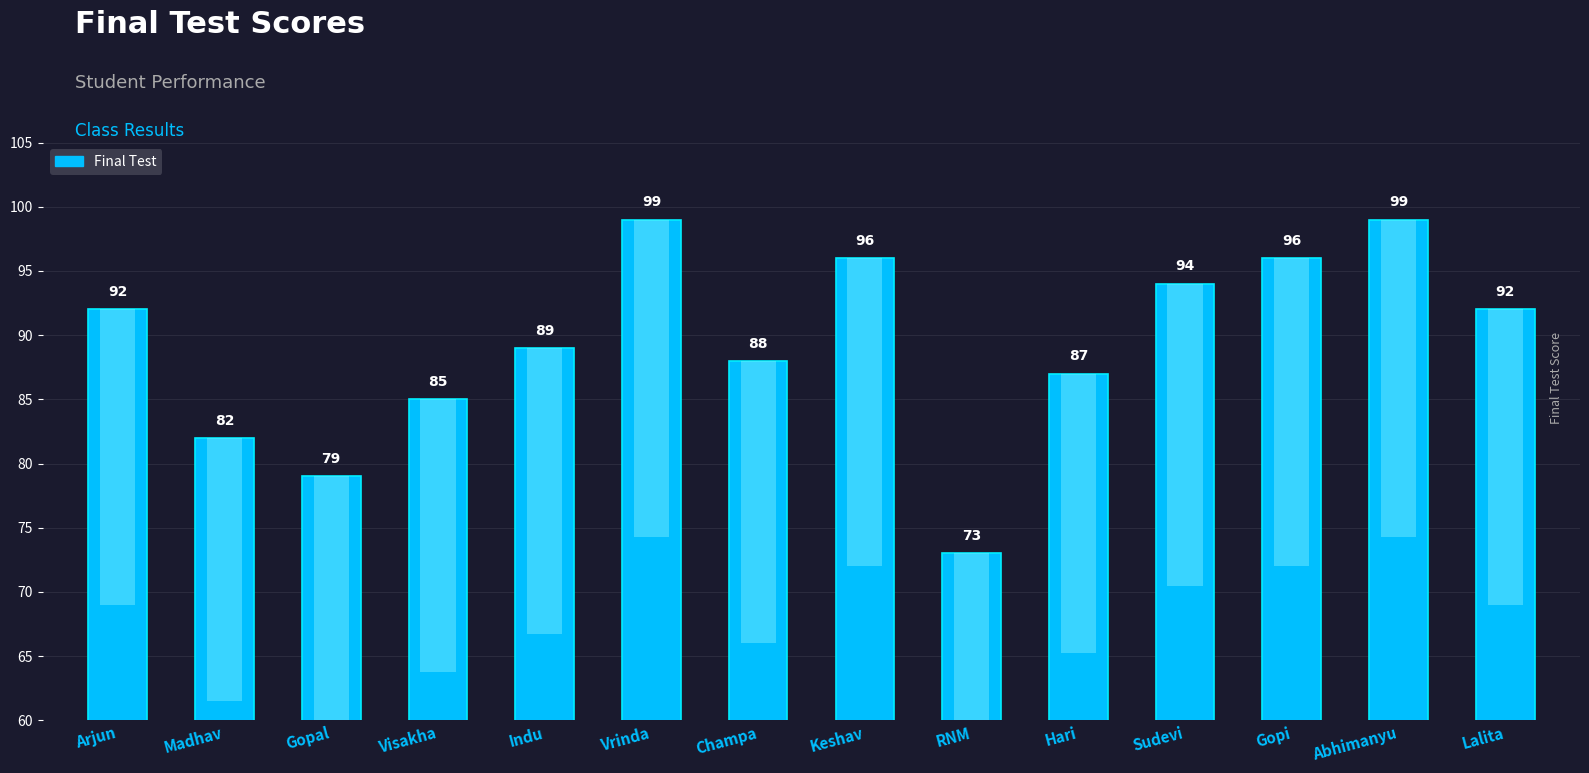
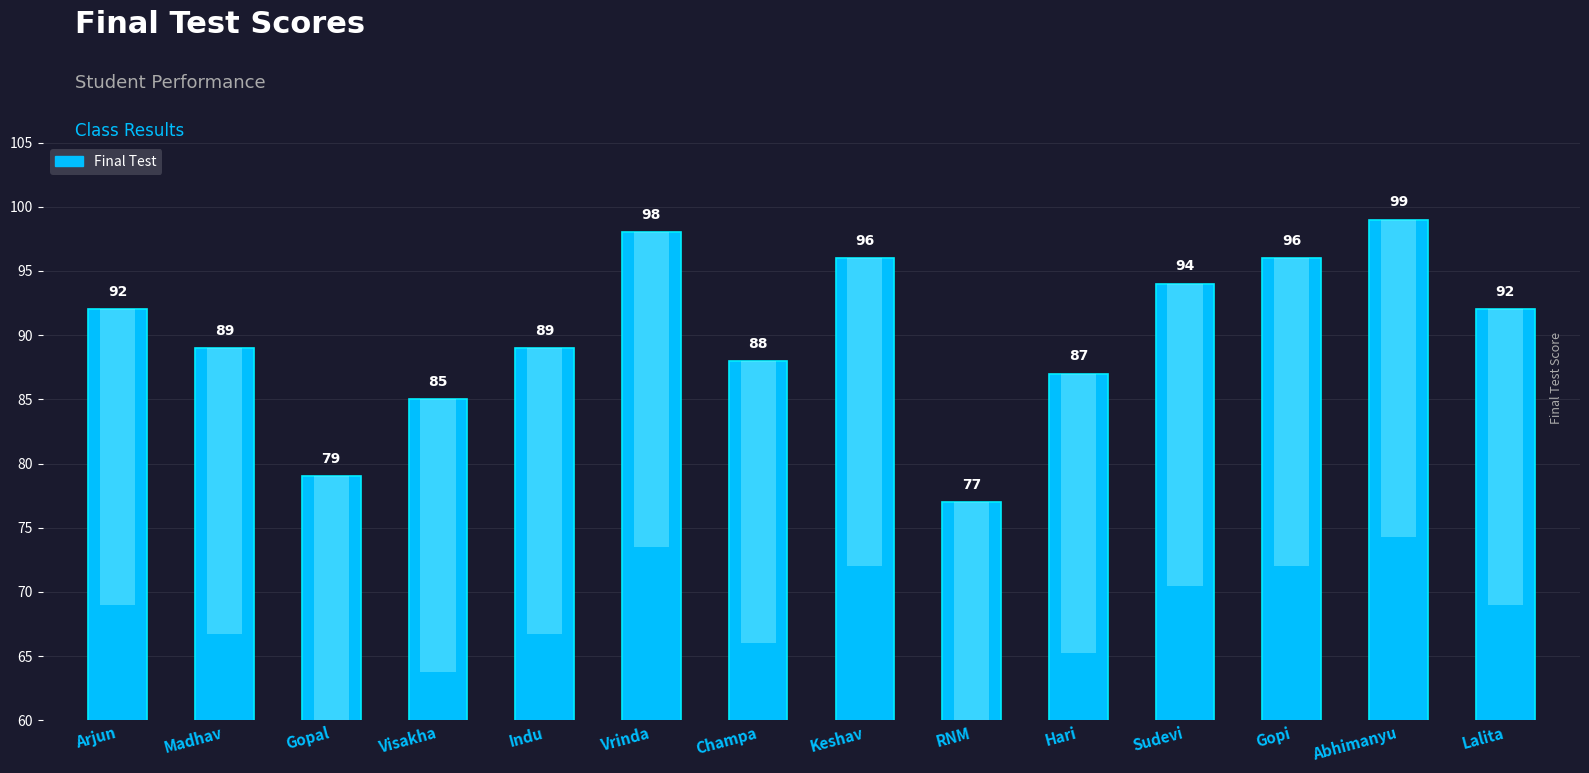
  {
    "Final Test": {
      "Arjun": 92,
-     "Madhav": 82,
+     "Madhav": 89,
      "Gopal": 79,
      "Visakha": 85,
      "Indu": 89,
-     "Vrinda": 99,
+     "Vrinda": 98,
      "Champa": 88,
      "Keshav": 96,
-     "RNM": 73,
+     "RNM": 77,
      "Hari": 87,
      "Sudevi": 94,
      "Gopi": 96,
      "Abhimanyu": 99,
      "Lalita": 92
    }
  }
